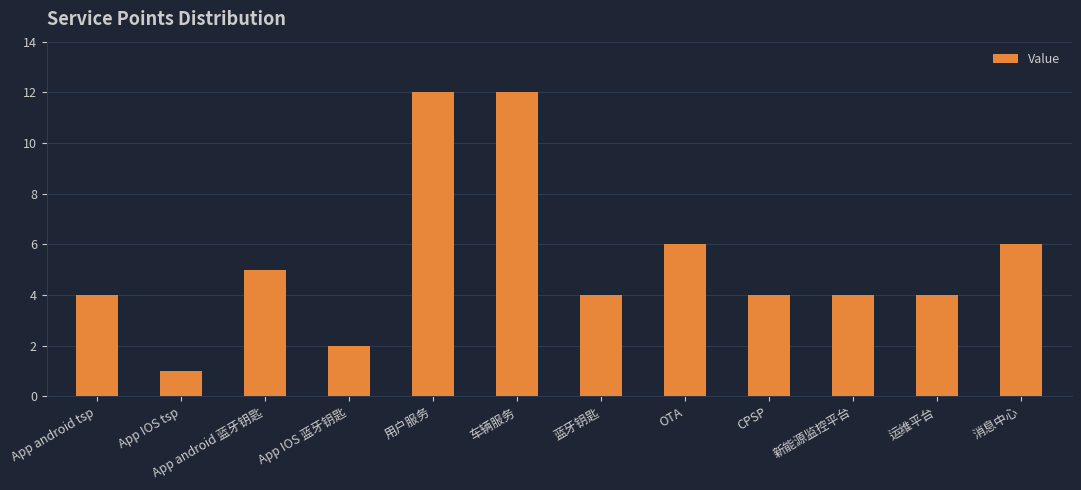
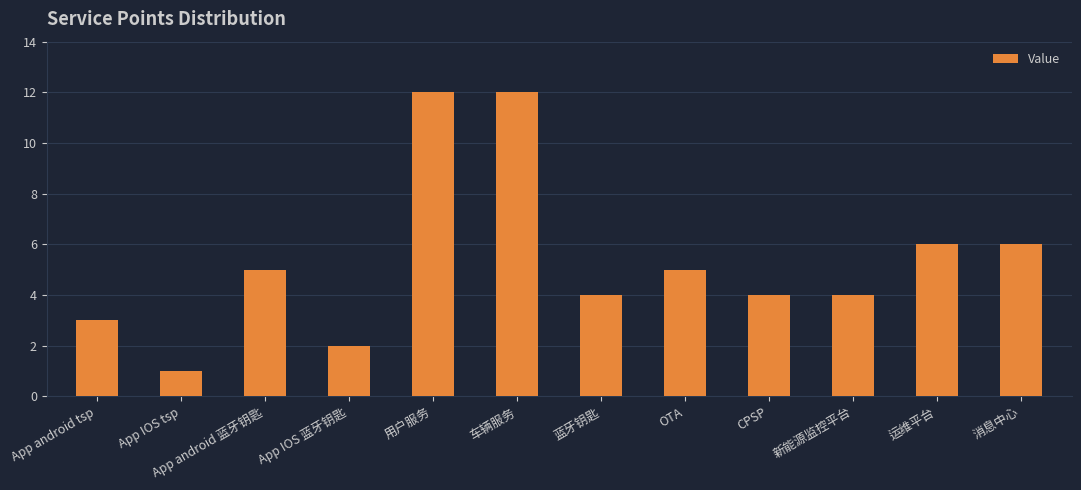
  {
-   "App android tsp": 4,
+   "App android tsp": 3,
    "App IOS tsp": 1,
    "App android 蓝牙钥匙": 5,
    "App IOS 蓝牙钥匙": 2,
    "用户服务": 12,
    "车辆服务": 12,
    "蓝牙钥匙": 4,
-   "OTA": 6,
+   "OTA": 5,
    "CPSP": 4,
    "新能源监控平台": 4,
-   "运维平台": 4,
+   "运维平台": 6,
    "消息中心": 6
  }
